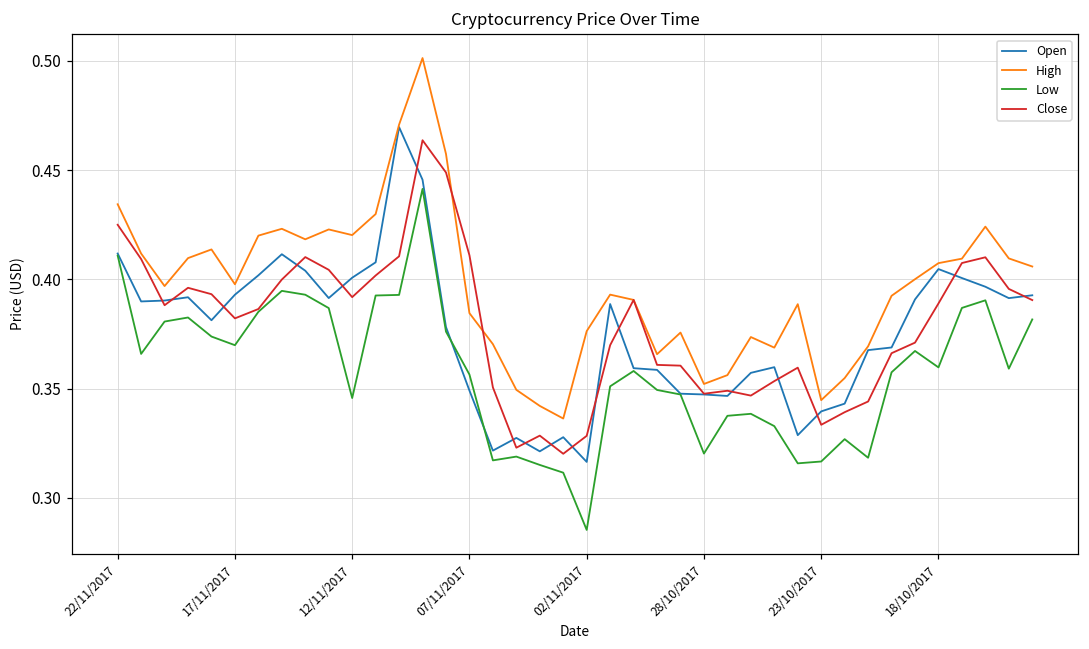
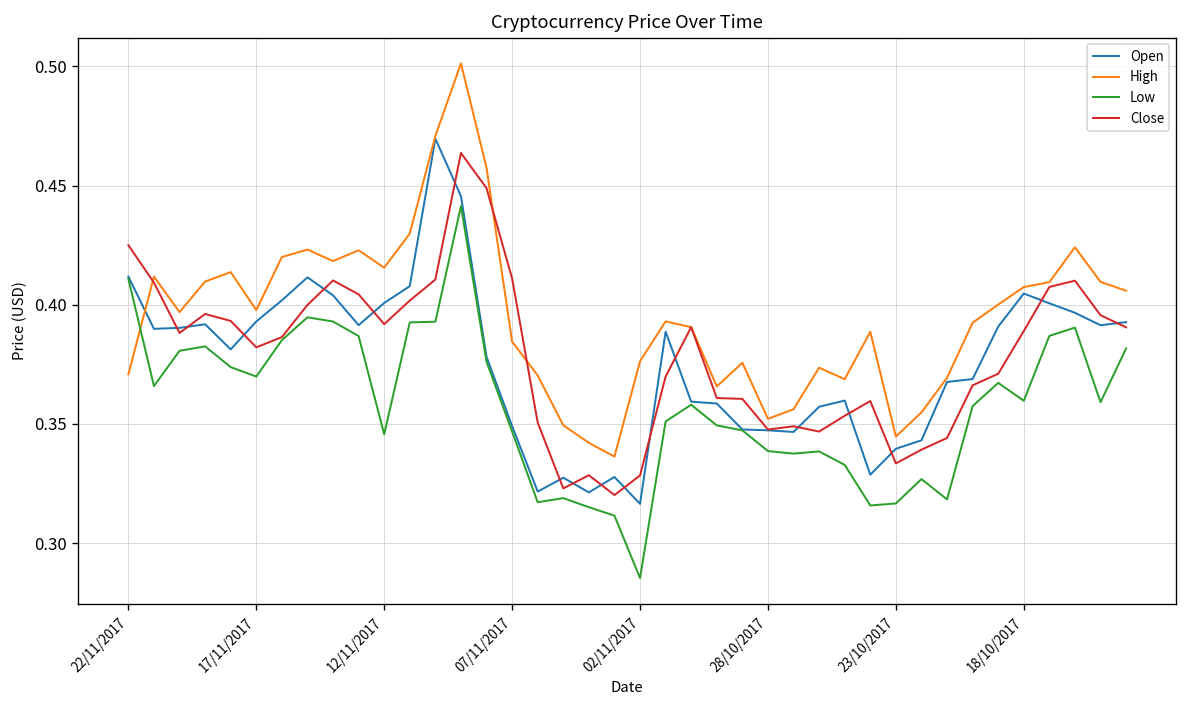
  {
    "Open": {
      "17/11/2017": 0.393,
      "12/11/2017": 0.401,
      "07/11/2017": 0.349,
      "02/11/2017": 0.316,
      "23/10/2017": 0.340,
      "18/10/2017": 0.405
    },
    "High": {
-     "22/11/2017": 0.434,
+     "22/11/2017": 0.371,
      "17/11/2017": 0.398,
-     "12/11/2017": 0.420,
+     "12/11/2017": 0.416,
      "07/11/2017": 0.385,
      "02/11/2017": 0.376,
      "28/10/2017": 0.352,
      "23/10/2017": 0.345,
      "18/10/2017": 0.407
    },
    "Low": {
      "17/11/2017": 0.370,
      "12/11/2017": 0.346,
-     "07/11/2017": 0.356,
+     "07/11/2017": 0.347,
      "02/11/2017": 0.285,
-     "28/10/2017": 0.320,
+     "28/10/2017": 0.339,
      "23/10/2017": 0.317,
      "18/10/2017": 0.360
    },
    "Close": {
      "22/11/2017": 0.425,
      "17/11/2017": 0.382,
      "12/11/2017": 0.392,
      "07/11/2017": 0.411,
      "02/11/2017": 0.328,
      "23/10/2017": 0.333,
      "18/10/2017": 0.389
    }
  }
